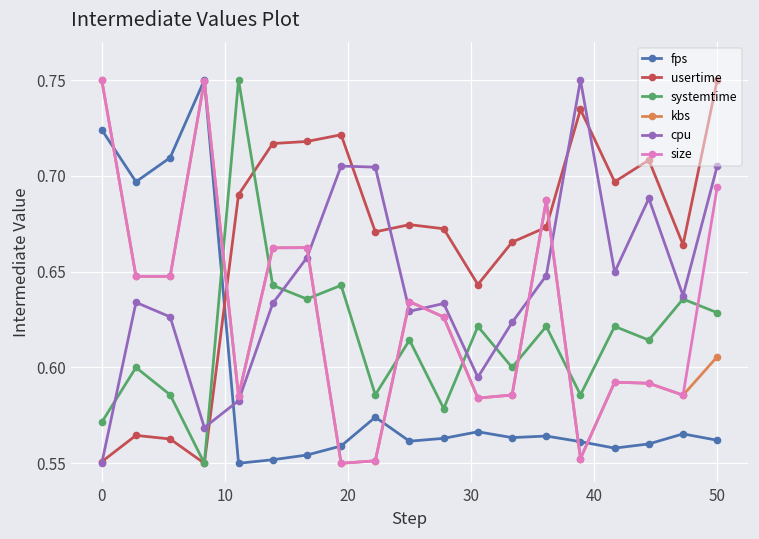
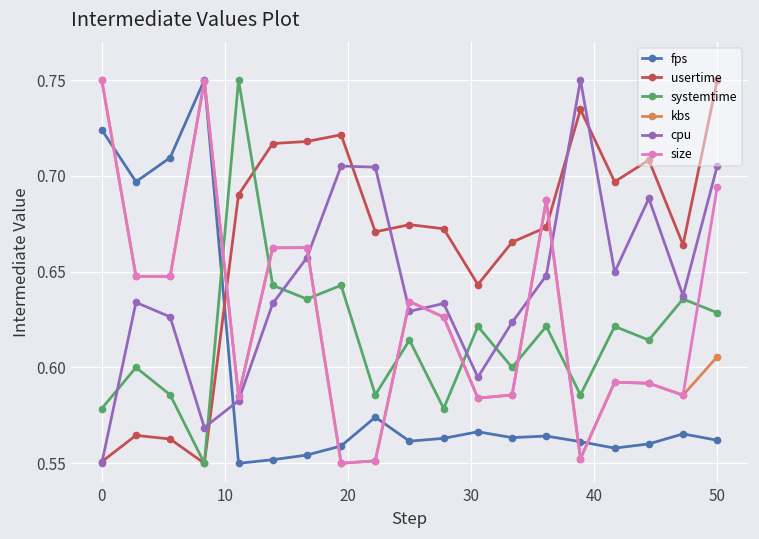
  {
    "fps": {
      "0": 0.724,
      "50": 0.562
    },
    "systemtime": {
-     "0": 0.571,
+     "0": 0.579,
      "50": 0.629
    },
    "cpu": {
      "50": 0.705
    },
    "size": {
      "50": 0.694
    }
  }
